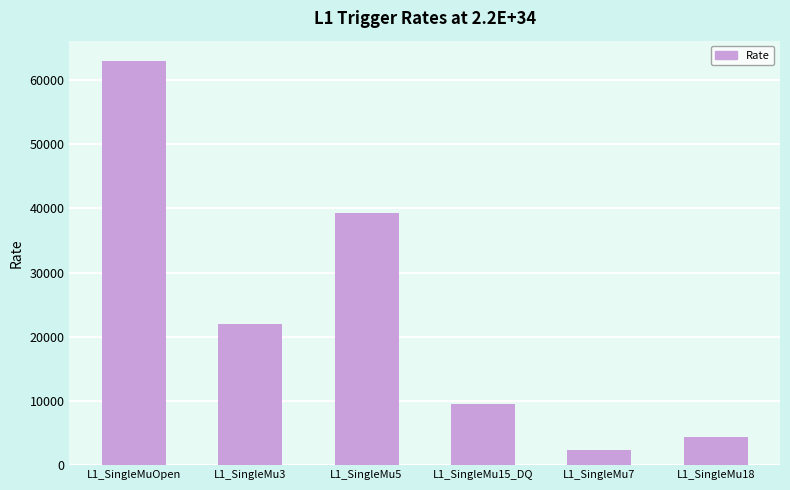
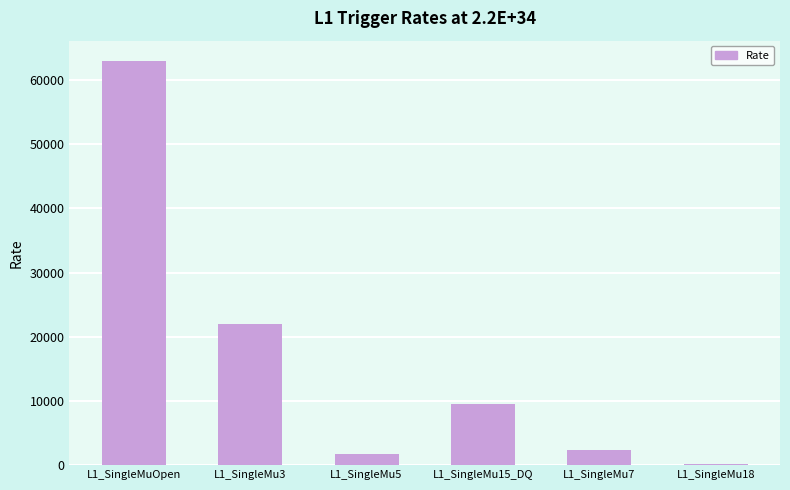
  {
    "L1_SingleMuOpen": 63000,
    "L1_SingleMu3": 22000,
-   "L1_SingleMu5": 39000,
+   "L1_SingleMu5": 2000,
    "L1_SingleMu15_DQ": 9000,
    "L1_SingleMu7": 2000,
-   "L1_SingleMu18": 4000
+   "L1_SingleMu18": 0
  }
